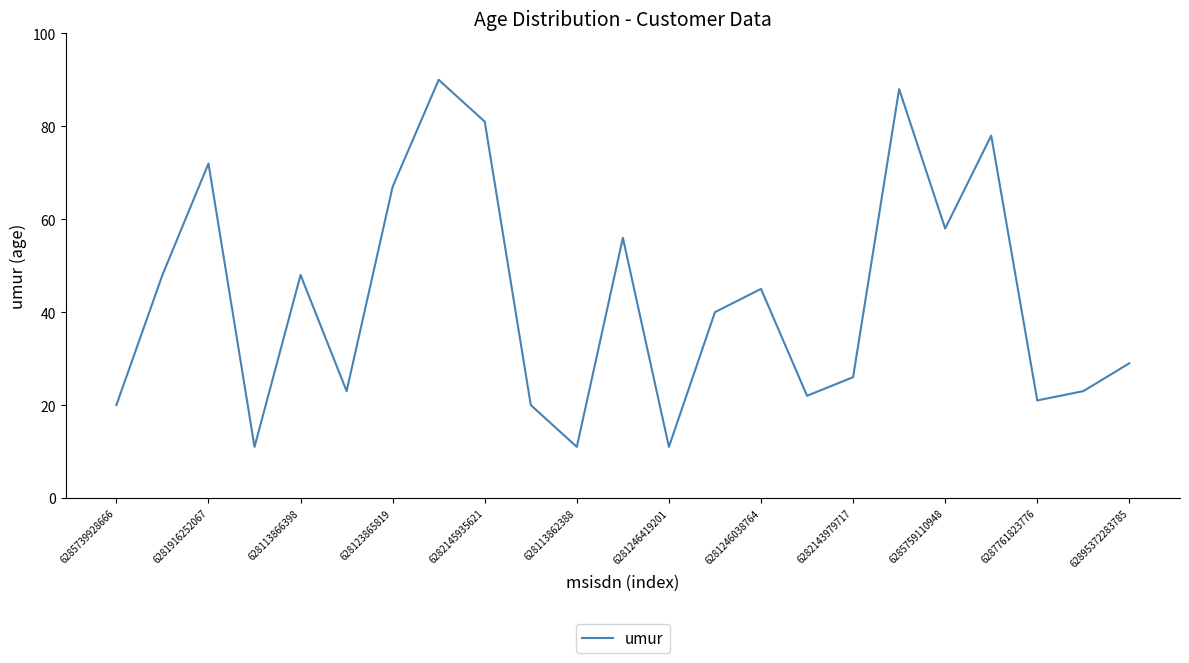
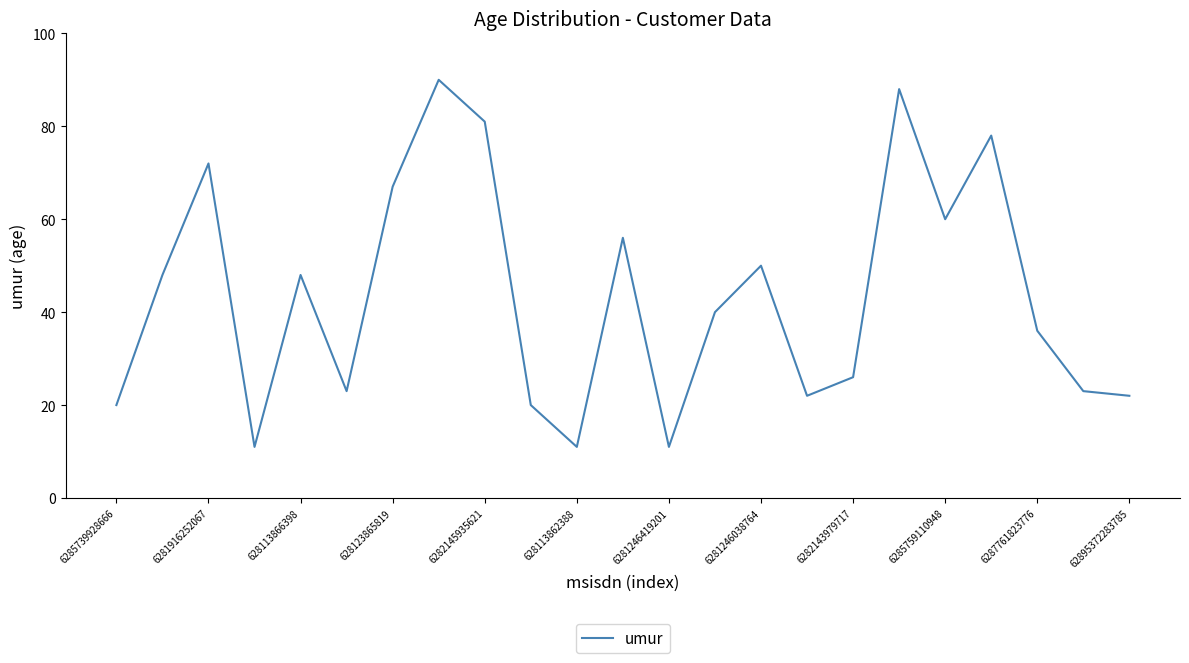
  {
    "6285739928666": 20,
    "6281916252067": 72,
    "628113866398": 48,
    "628123865819": 67,
    "6282145935621": 81,
    "628113862388": 11,
    "6281246419201": 11,
-   "6281246038764": 45,
+   "6281246038764": 50,
    "6282143979717": 26,
-   "6285759110948": 58,
-   "6287761823776": 21,
-   "62895372283785": 29
+   "6285759110948": 60,
+   "6287761823776": 36,
+   "62895372283785": 22
  }
